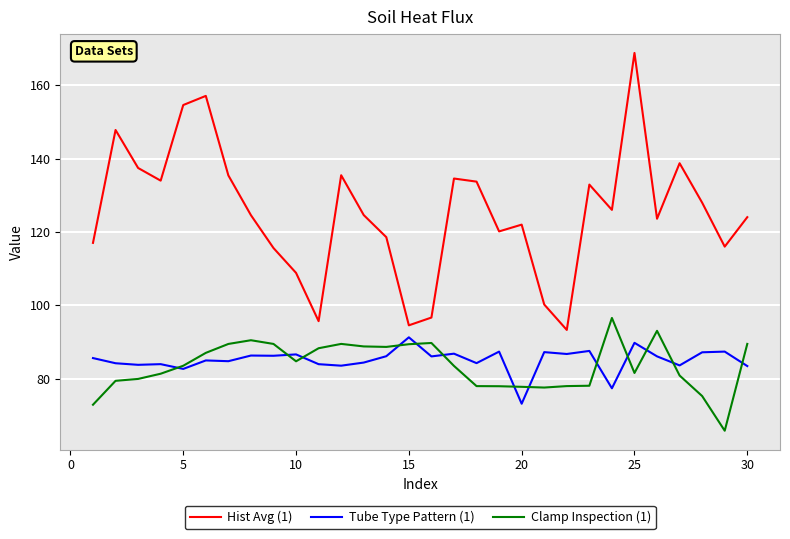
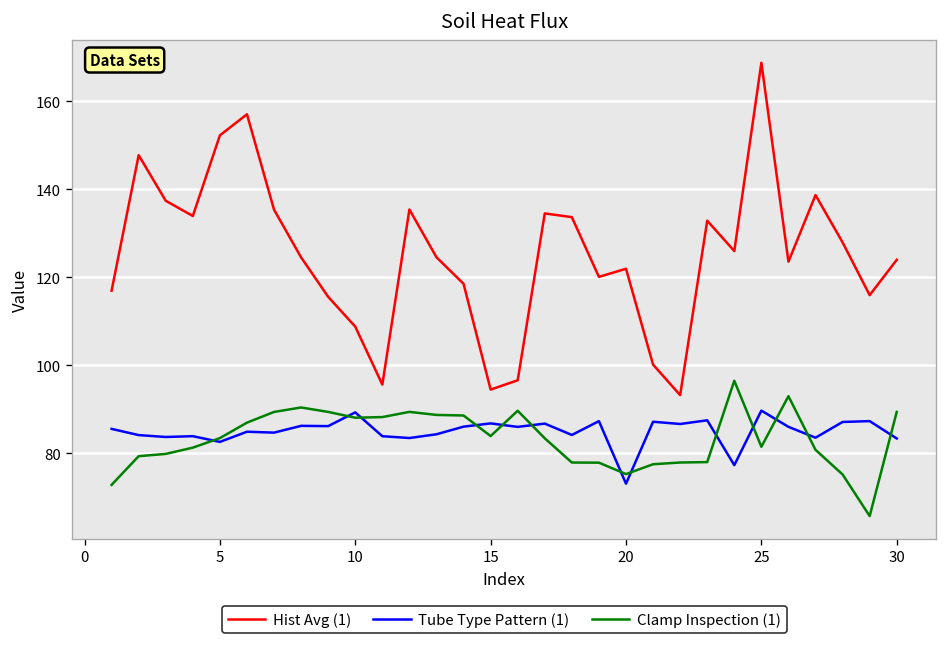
  {
    "Hist Avg (1)": {
-     "5": 155,
+     "5": 152,
      "10": 109,
      "15": 95,
      "20": 122,
      "25": 169,
      "30": 124
    },
    "Tube Type Pattern (1)": {
      "5": 83,
-     "10": 87,
-     "15": 91,
+     "10": 89,
+     "15": 87,
      "20": 73,
      "25": 90,
      "30": 83
    },
    "Clamp Inspection (1)": {
      "5": 83,
-     "10": 85,
-     "15": 89,
-     "20": 78,
+     "10": 88,
+     "15": 84,
+     "20": 75,
      "25": 82,
      "30": 89
    }
  }
